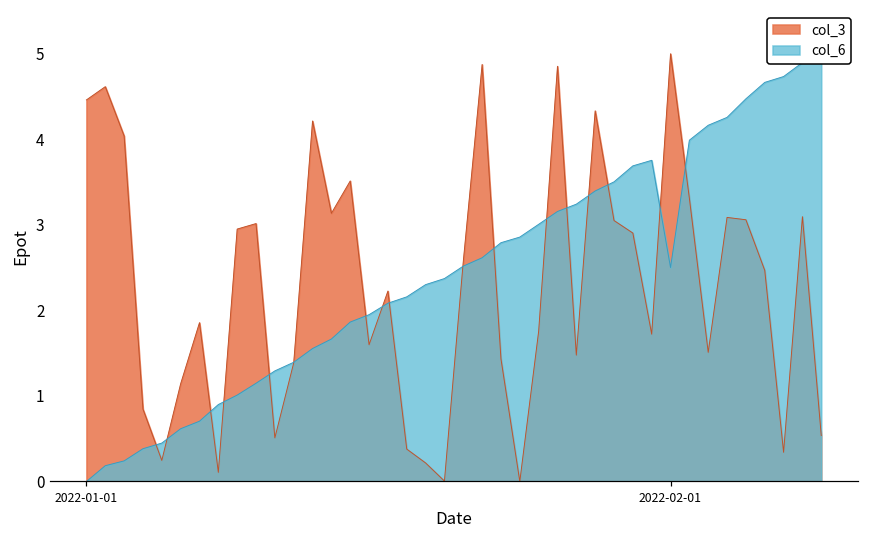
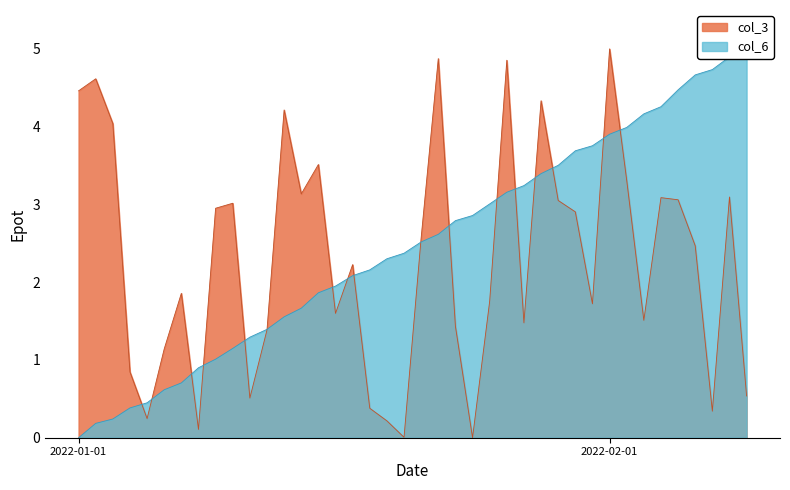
  {
    "col_3": {
      "2022-01-01": 4.5,
      "2022-02-01": 5.0
    },
    "col_6": {
      "2022-01-01": 0.0,
-     "2022-02-01": 2.5
+     "2022-02-01": 3.9
    }
  }
